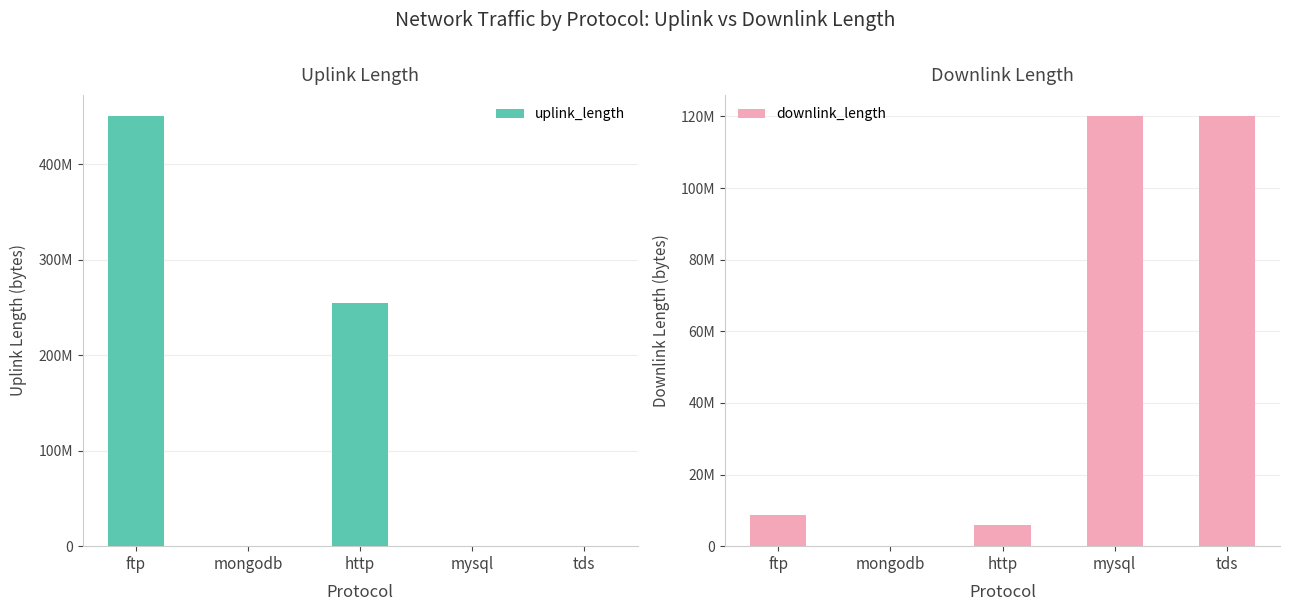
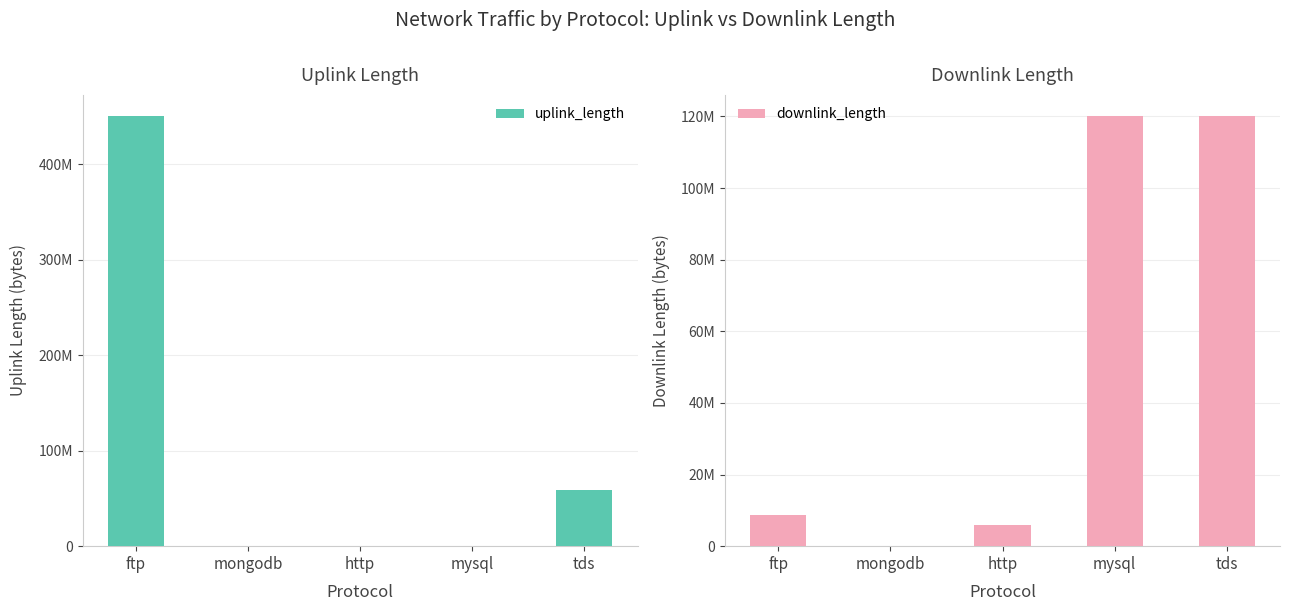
  {
    "Uplink Length": {
      "ftp": 450000000,
-     "http": 250000000,
-     "tds": 0
+     "http": 0,
+     "tds": 60000000
    },
    "Downlink Length": {
      "ftp": 9000000,
      "http": 6000000,
      "mysql": 120000000,
      "tds": 120000000
    }
  }
